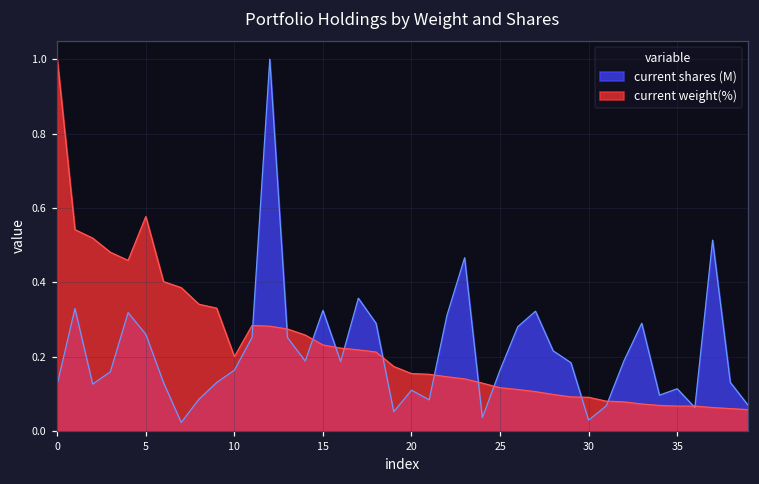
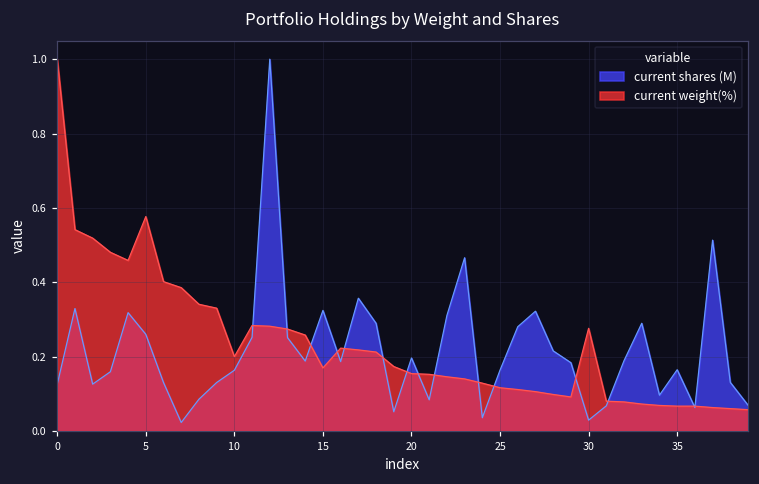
  {
    "current shares (M)": {
      "0": 0.13,
      "5": 0.26,
      "10": 0.16,
      "15": 0.32,
-     "20": 0.11,
+     "20": 0.20,
      "25": 0.16,
      "30": 0.03,
-     "35": 0.11
+     "35": 0.16
    },
    "current weight(%)": {
      "0": 1.00,
      "5": 0.58,
      "10": 0.20,
-     "15": 0.23,
+     "15": 0.17,
      "20": 0.15,
      "25": 0.12,
-     "30": 0.09,
+     "30": 0.28,
      "35": 0.07
    }
  }
